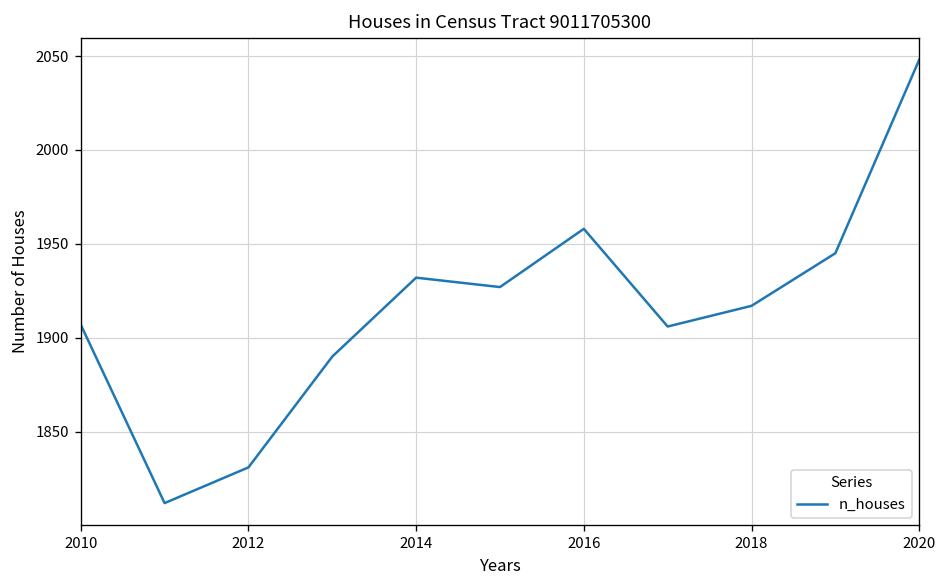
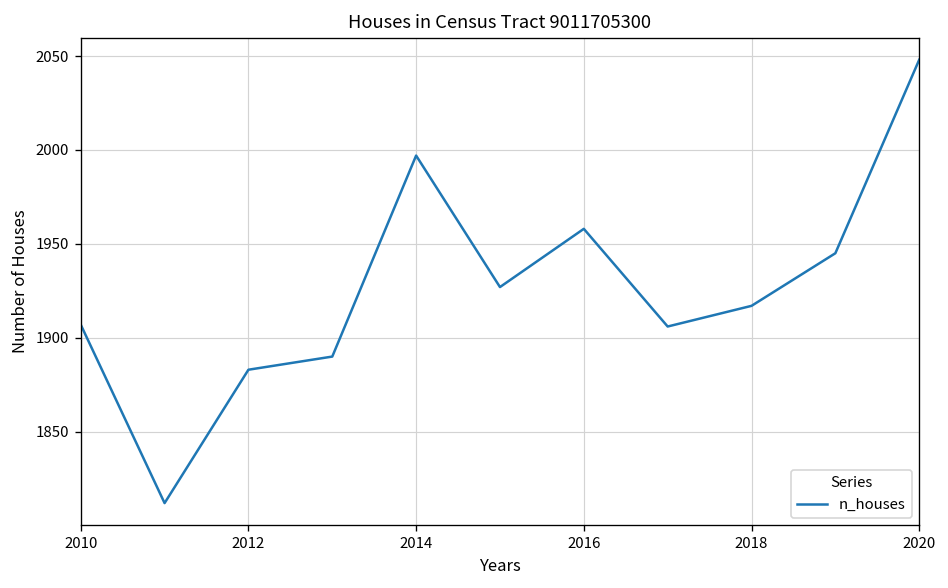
  {
    "2010": 1907,
-   "2012": 1831,
-   "2014": 1932,
+   "2012": 1883,
+   "2014": 1997,
    "2016": 1958,
    "2018": 1917,
    "2020": 2048
  }
